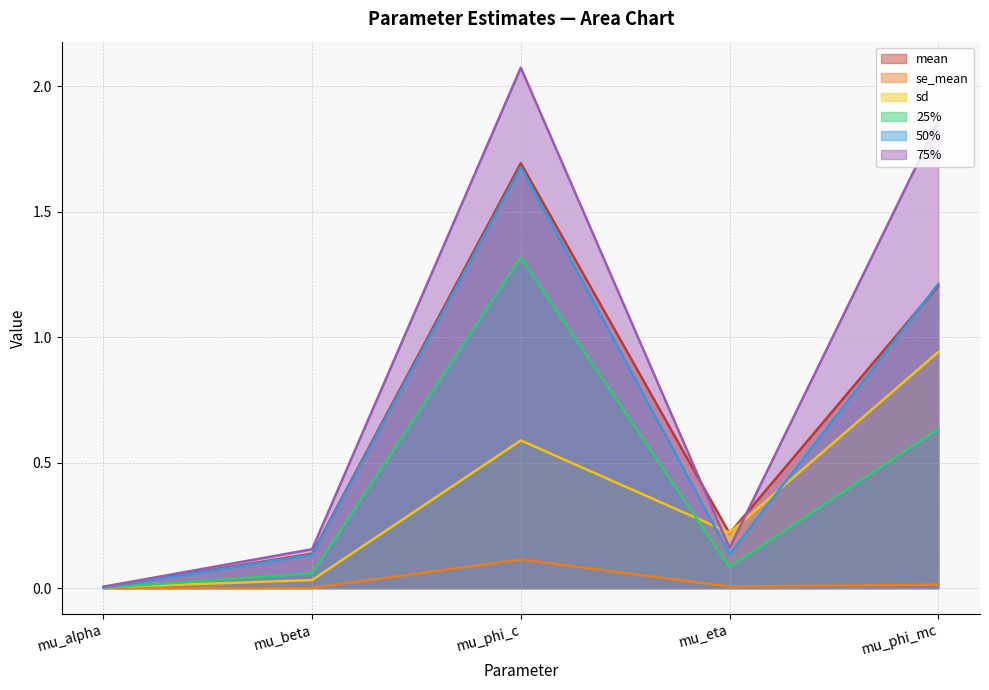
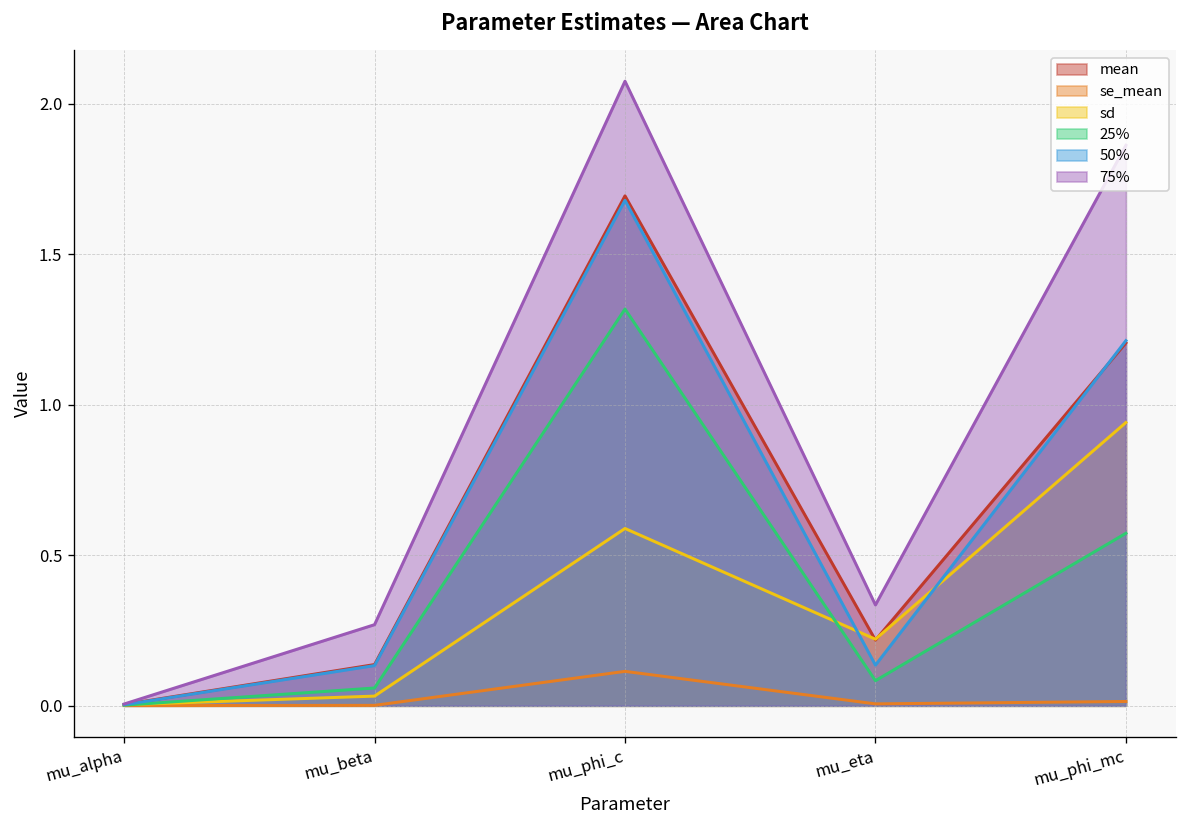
  {
    "25%": {
      "mu_beta": 0.06,
      "mu_phi_c": 1.32,
      "mu_eta": 0.08,
-     "mu_phi_mc": 0.63
+     "mu_phi_mc": 0.57
    },
    "50%": {
      "mu_phi_c": 1.68,
      "mu_eta": 0.13
    },
    "75%": {
-     "mu_beta": 0.16,
+     "mu_beta": 0.27,
      "mu_phi_c": 2.07,
-     "mu_eta": 0.16
+     "mu_eta": 0.33
    }
  }
